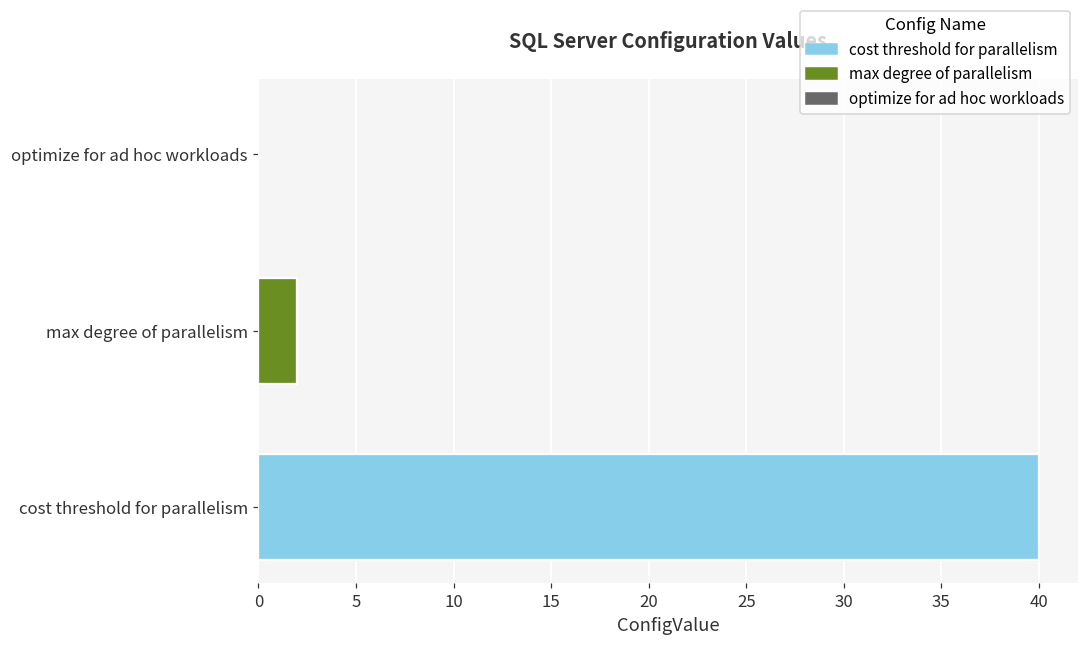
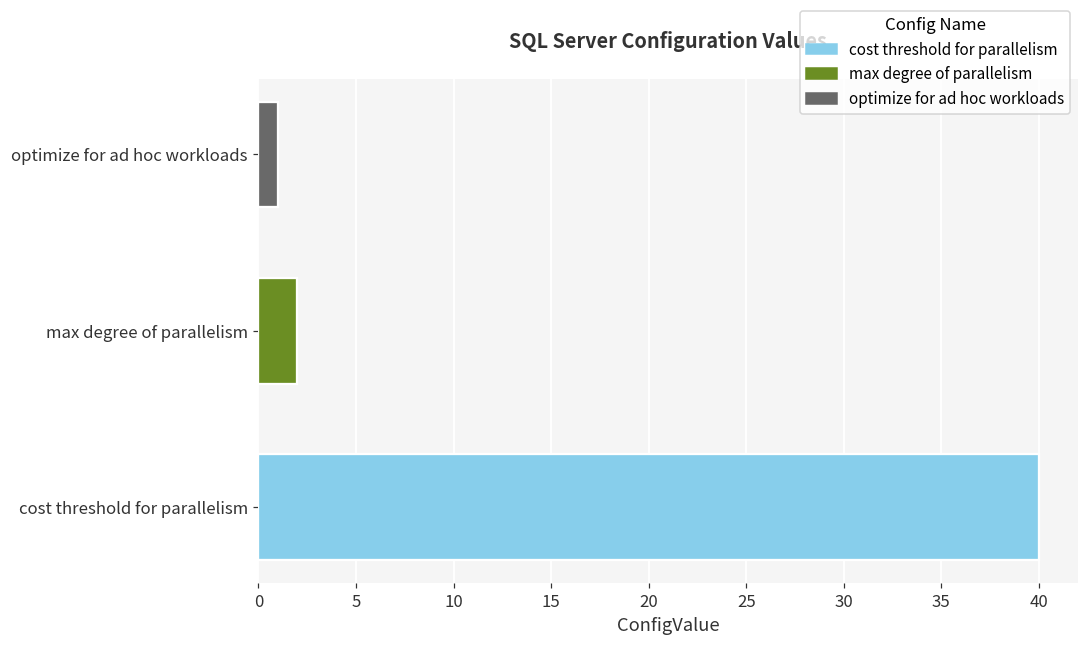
  {
-   "optimize for ad hoc workloads": 0,
+   "optimize for ad hoc workloads": 1,
    "max degree of parallelism": 2,
    "cost threshold for parallelism": 40
  }
